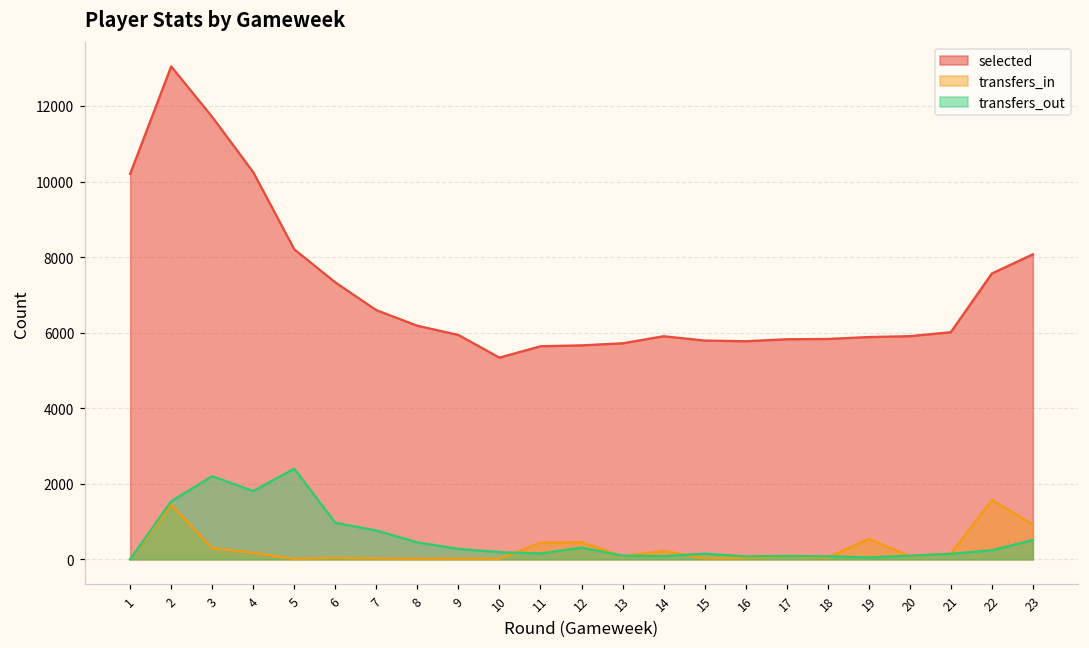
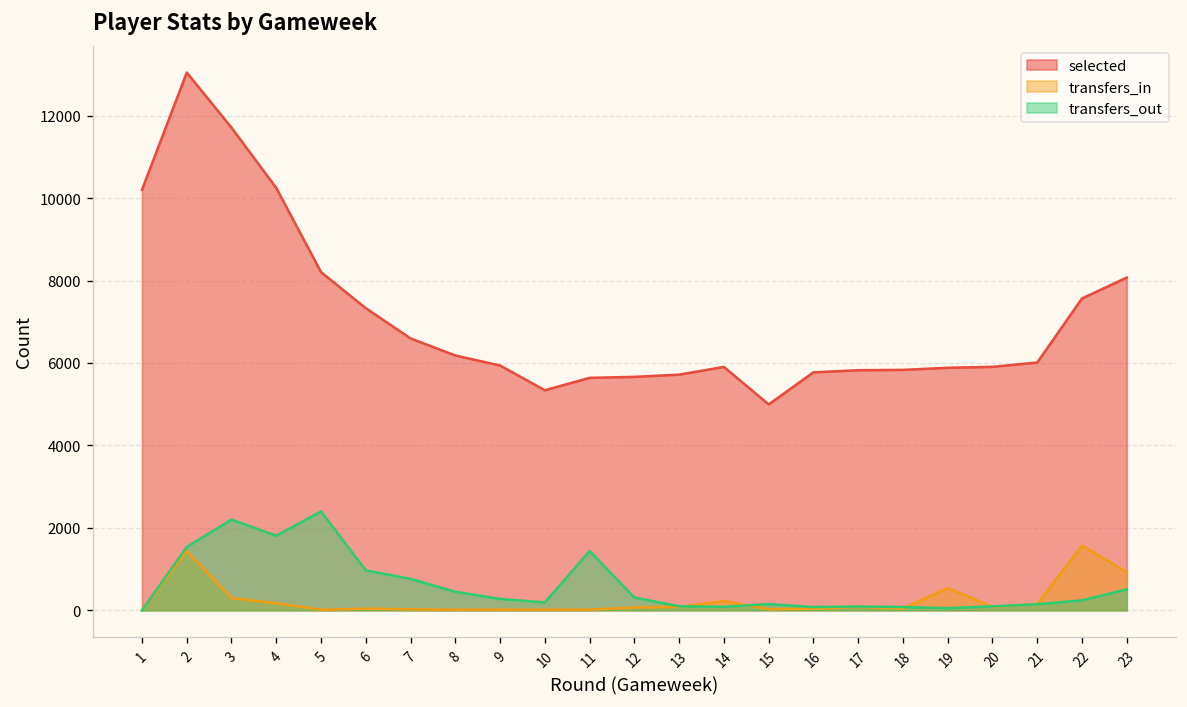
  {
    "selected": {
      "1": 10200,
      "2": 13000,
      "3": 11700,
      "4": 10200,
      "5": 8200,
      "6": 7300,
      "7": 6600,
      "8": 6200,
      "9": 5900,
      "10": 5300,
      "11": 5600,
      "12": 5700,
      "13": 5700,
      "14": 5900,
-     "15": 5800,
+     "15": 5000,
      "16": 5800,
      "17": 5800,
      "18": 5800,
      "19": 5900,
      "20": 5900,
      "21": 6000,
      "22": 7600,
      "23": 8100
    },
    "transfers_in": {
      "2": 1400,
      "3": 300,
      "4": 200,
      "5": 0,
      "6": 0,
      "7": 0,
      "8": 0,
      "9": 0,
      "10": 0,
-     "11": 400,
-     "12": 500,
+     "11": 0,
+     "12": 100,
      "14": 200,
      "15": 0,
      "19": 500,
      "22": 1600,
      "23": 900
    },
    "transfers_out": {
      "2": 1500,
      "3": 2200,
      "4": 1800,
      "5": 2400,
      "6": 1000,
      "7": 800,
      "8": 500,
      "9": 300,
      "10": 200,
-     "11": 200,
+     "11": 1400,
      "12": 300,
      "14": 100,
      "15": 100,
      "19": 100,
      "22": 200,
      "23": 500
    }
  }
